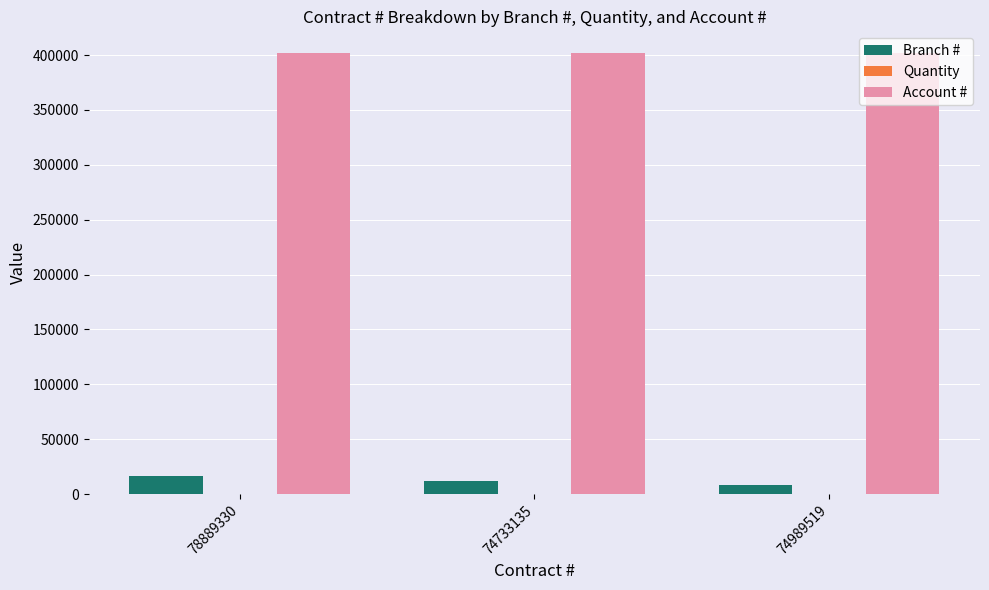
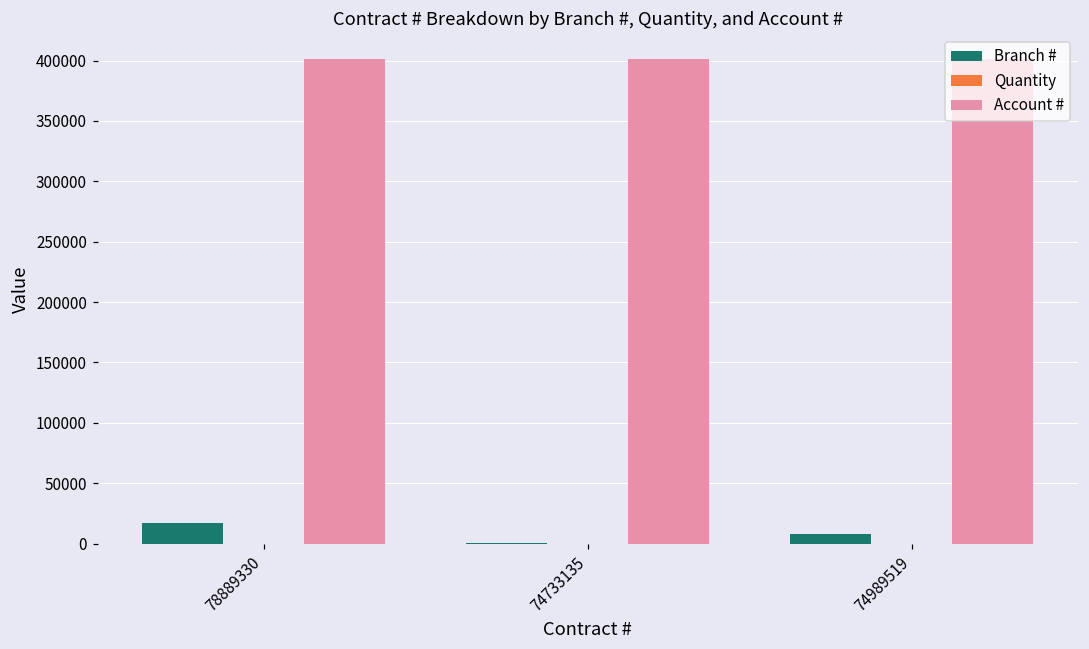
  {
    "Branch #": {
      "78889330": 17000,
-     "74733135": 12000,
+     "74733135": 0,
      "74989519": 8000
    },
    "Account #": {
      "78889330": 401000,
      "74733135": 401000
    }
  }
